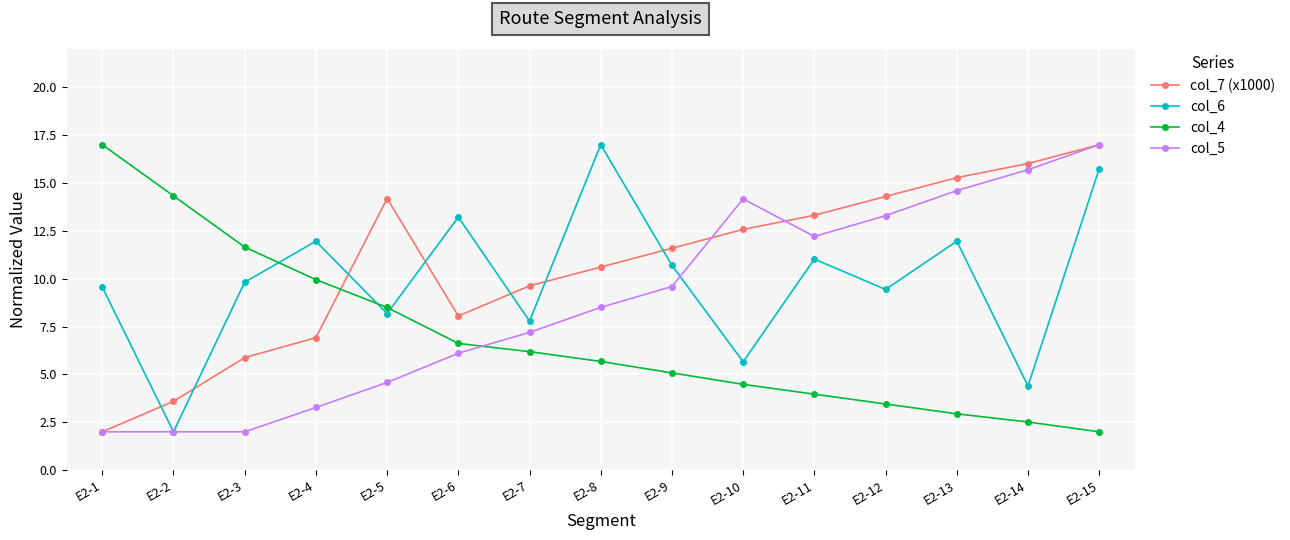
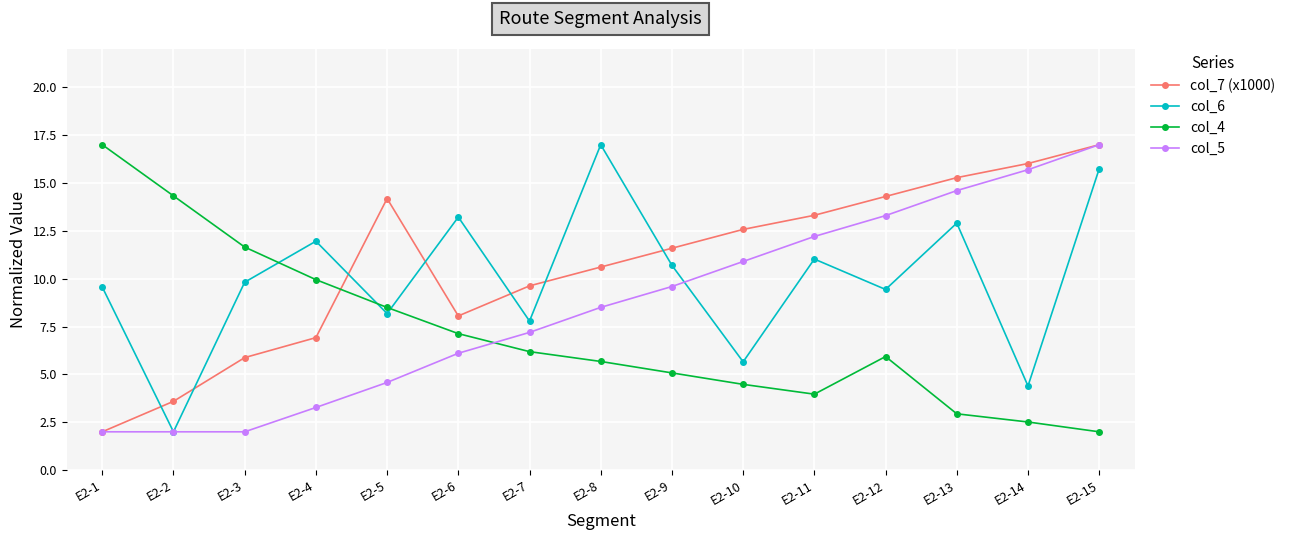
  {
    "col_7 (x1000)": {
      "E2-2": 3.6,
      "E2-3": 5.9,
      "E2-4": 6.9,
      "E2-5": 14.2,
      "E2-6": 8.1,
      "E2-7": 9.6,
      "E2-8": 10.6,
      "E2-9": 11.6,
      "E2-10": 12.6,
      "E2-11": 13.3,
      "E2-12": 14.3,
      "E2-13": 15.3,
      "E2-14": 16.0
    },
    "col_6": {
      "E2-1": 9.6,
      "E2-3": 9.8,
      "E2-4": 12.0,
      "E2-5": 8.2,
      "E2-6": 13.2,
      "E2-7": 7.8,
      "E2-8": 17.0,
      "E2-9": 10.7,
      "E2-10": 5.7,
      "E2-11": 11.0,
      "E2-12": 9.4,
-     "E2-13": 12.0,
+     "E2-13": 12.9,
      "E2-14": 4.4,
      "E2-15": 15.7
    },
    "col_4": {
      "E2-1": 17.0,
      "E2-2": 14.3,
      "E2-3": 11.7,
      "E2-4": 10.0,
      "E2-5": 8.5,
-     "E2-6": 6.6,
+     "E2-6": 7.1,
      "E2-7": 6.2,
      "E2-8": 5.7,
      "E2-9": 5.1,
      "E2-10": 4.5,
      "E2-11": 4.0,
-     "E2-12": 3.5,
+     "E2-12": 5.9,
      "E2-13": 2.9,
      "E2-14": 2.5,
      "E2-15": 2.0
    },
    "col_5": {
      "E2-3": 2.0,
      "E2-4": 3.3,
      "E2-5": 4.6,
      "E2-6": 6.1,
      "E2-7": 7.2,
      "E2-8": 8.5,
      "E2-9": 9.6,
-     "E2-10": 14.2,
+     "E2-10": 10.9,
      "E2-11": 12.2,
      "E2-12": 13.3,
      "E2-13": 14.6,
      "E2-14": 15.7
    }
  }
